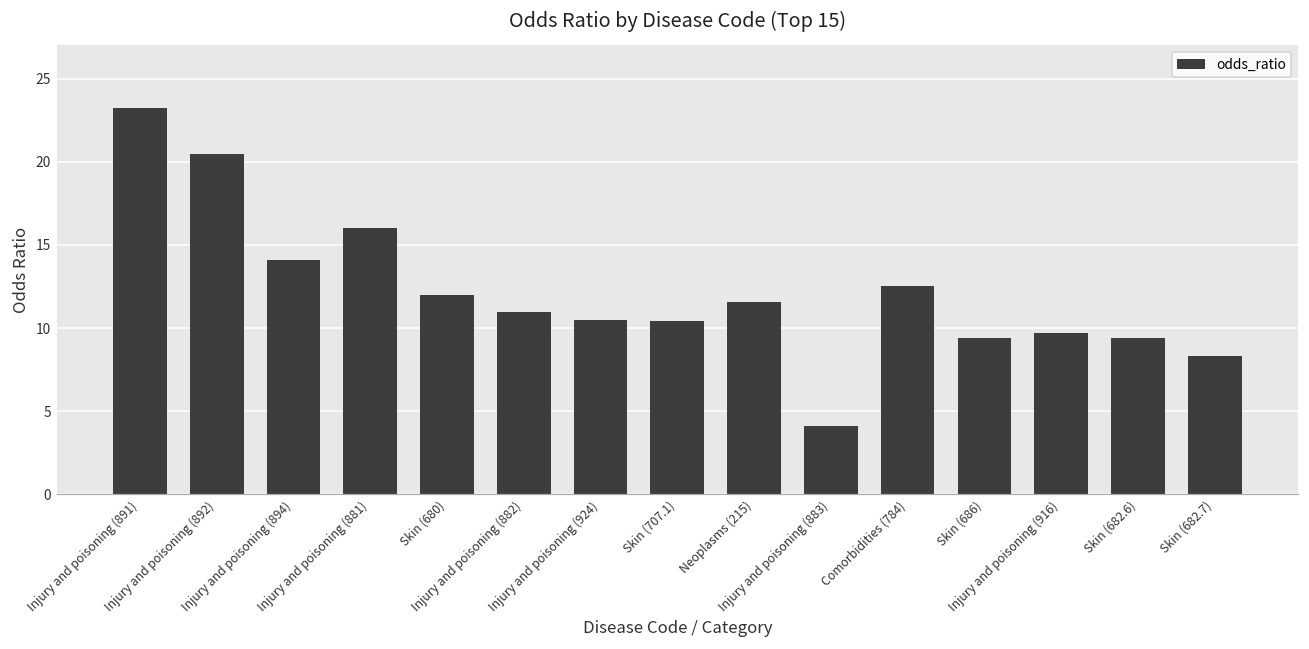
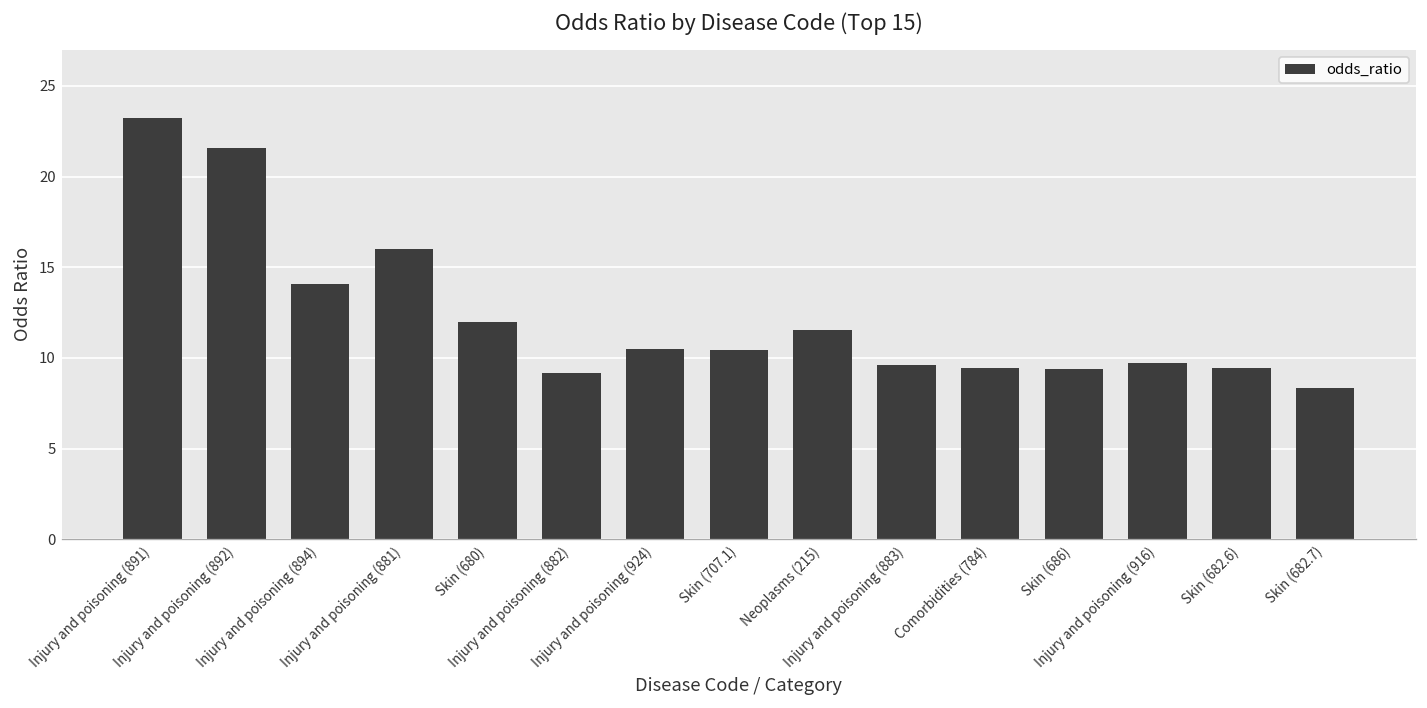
  {
    "Injury and poisoning (891)": 23.3,
-   "Injury and poisoning (892)": 20.5,
+   "Injury and poisoning (892)": 21.6,
    "Injury and poisoning (894)": 14.1,
    "Injury and poisoning (881)": 16.0,
    "Skin (680)": 12.0,
-   "Injury and poisoning (882)": 11.0,
+   "Injury and poisoning (882)": 9.2,
    "Injury and poisoning (924)": 10.5,
    "Skin (707.1)": 10.5,
    "Neoplasms (215)": 11.6,
-   "Injury and poisoning (883)": 4.1,
-   "Comorbidities (784)": 12.6,
+   "Injury and poisoning (883)": 9.6,
+   "Comorbidities (784)": 9.4,
    "Skin (686)": 9.4,
    "Injury and poisoning (916)": 9.7,
    "Skin (682.6)": 9.4,
    "Skin (682.7)": 8.3
  }
